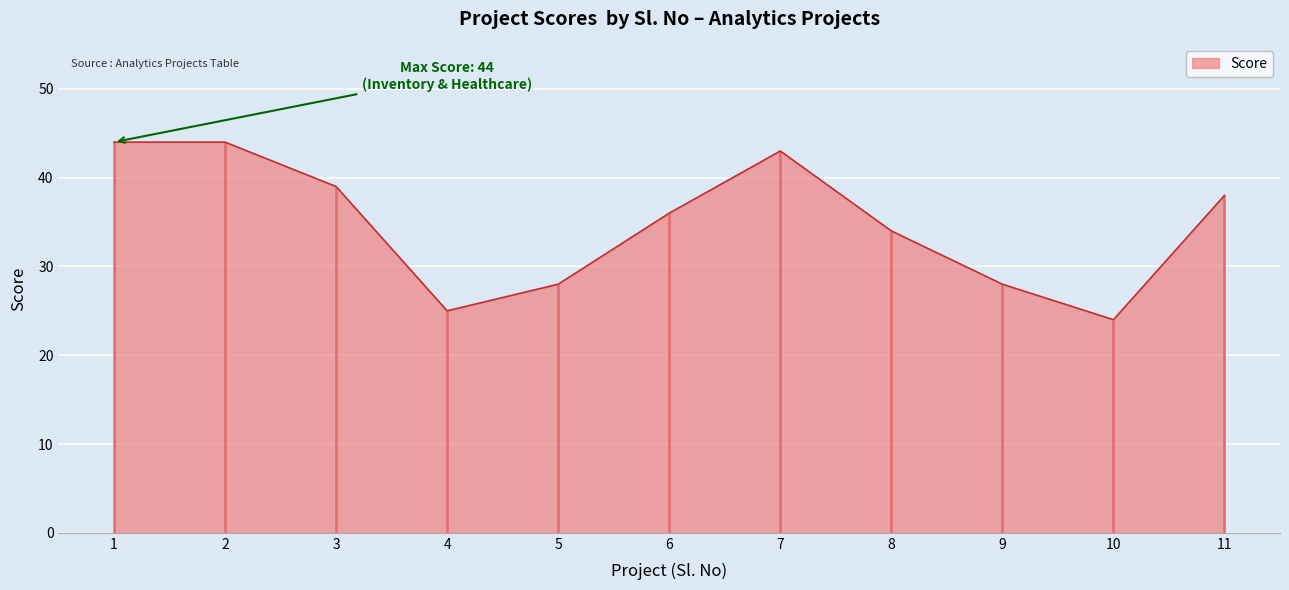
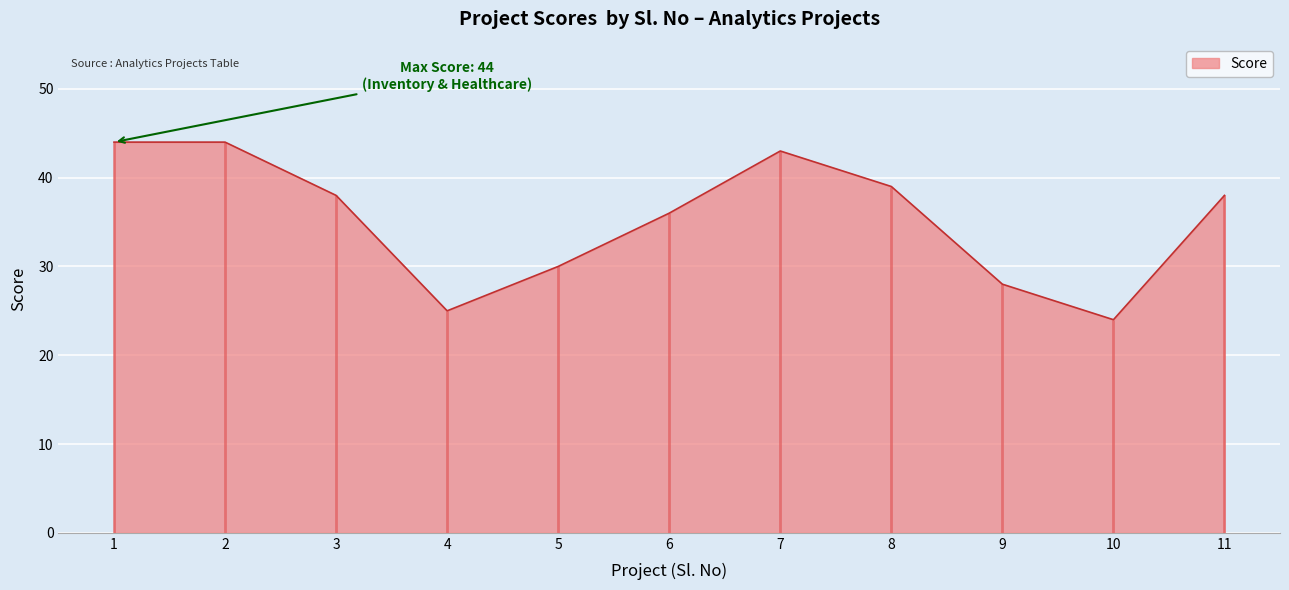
  {
    "1": 44,
-   "3": 39,
+   "3": 38,
    "4": 25,
-   "5": 28,
+   "5": 30,
    "6": 36,
    "7": 43,
-   "8": 34,
+   "8": 39,
    "9": 28,
    "10": 24,
    "11": 38
  }
